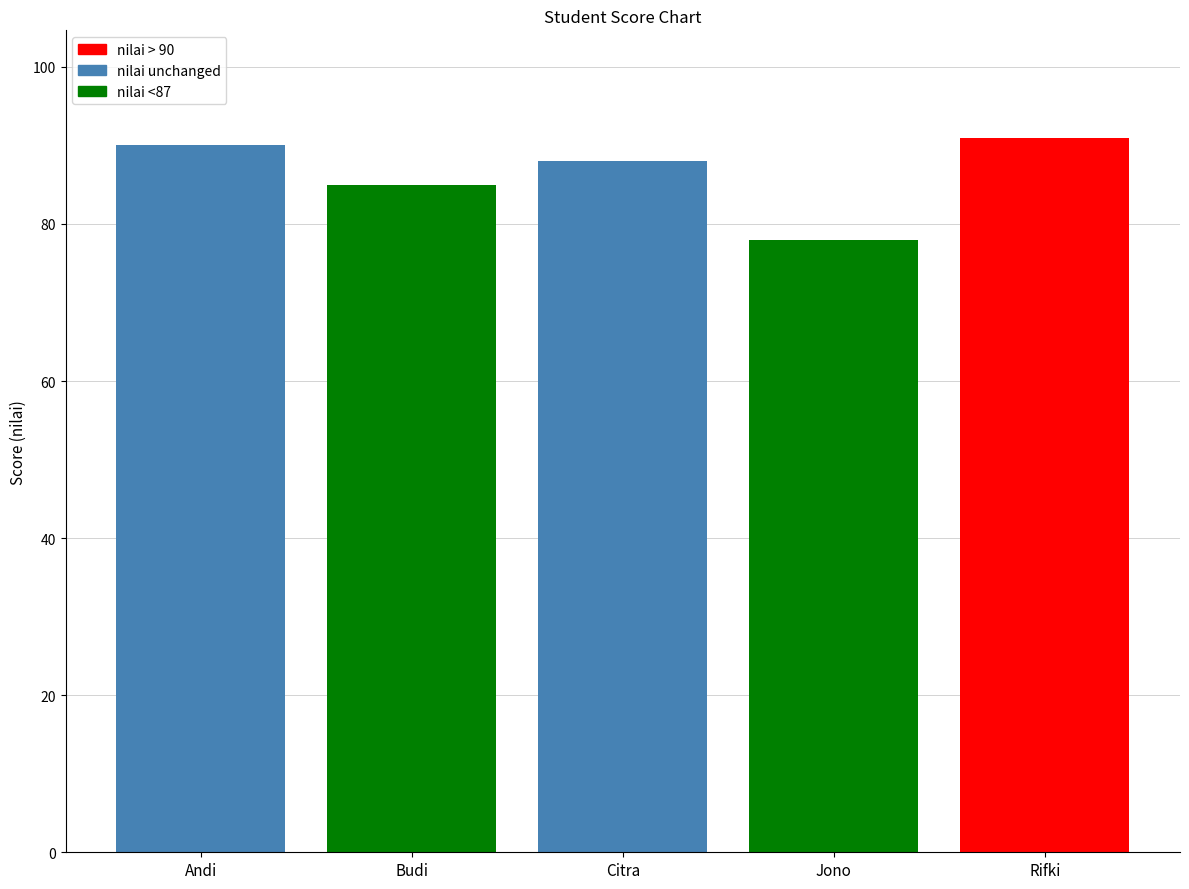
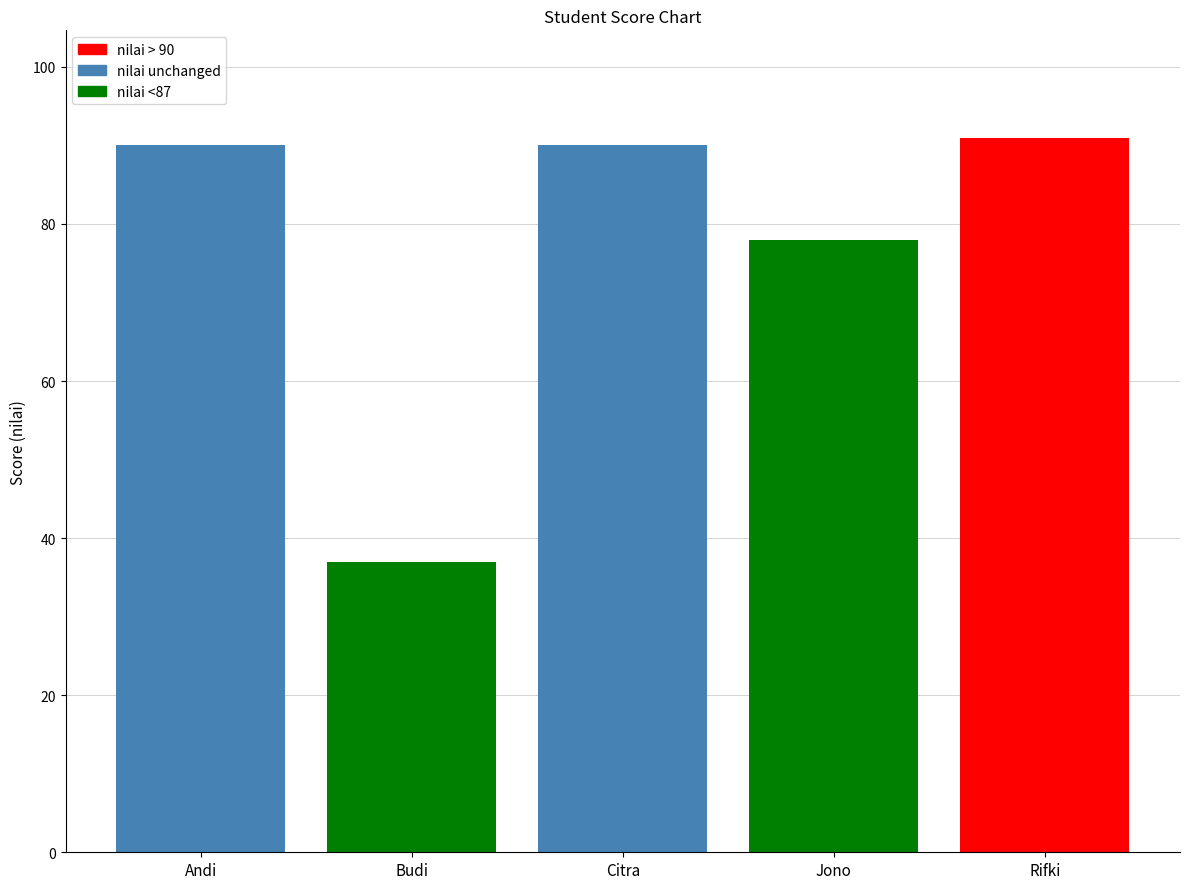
  {
    "Andi": 90,
-   "Budi": 85,
-   "Citra": 88,
+   "Budi": 37,
+   "Citra": 90,
    "Jono": 78,
    "Rifki": 91
  }
